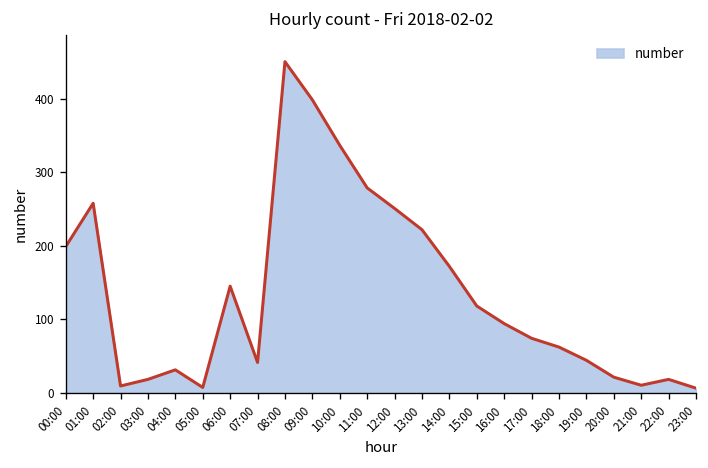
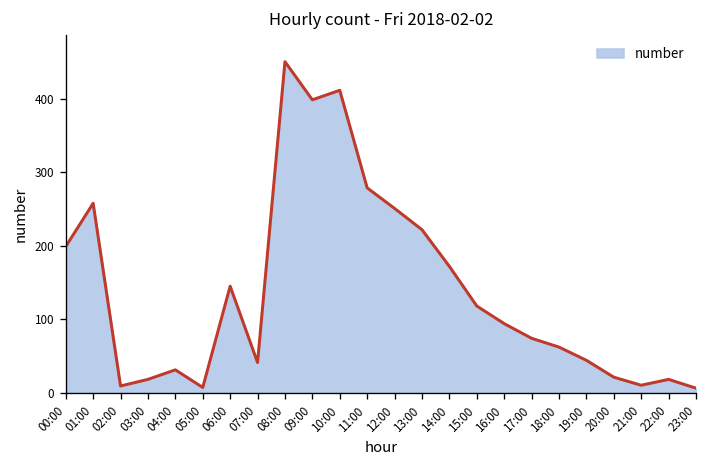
  {
    "00:00": 200,
    "01:00": 260,
    "02:00": 10,
    "03:00": 20,
    "04:00": 30,
    "05:00": 10,
    "06:00": 150,
    "07:00": 40,
    "08:00": 450,
    "09:00": 400,
-   "10:00": 340,
+   "10:00": 410,
    "11:00": 280,
    "12:00": 250,
    "13:00": 220,
    "14:00": 170,
    "15:00": 120,
    "16:00": 90,
    "17:00": 70,
    "18:00": 60,
    "19:00": 40,
    "20:00": 20,
    "21:00": 10,
    "22:00": 20,
    "23:00": 10
  }
